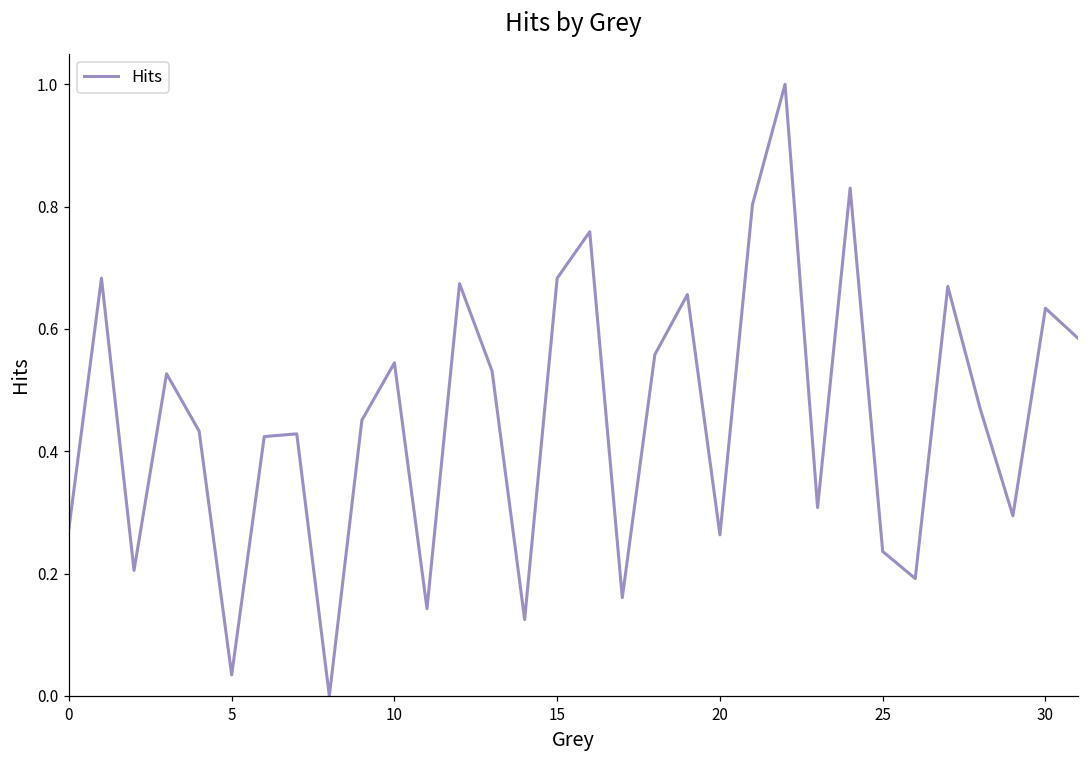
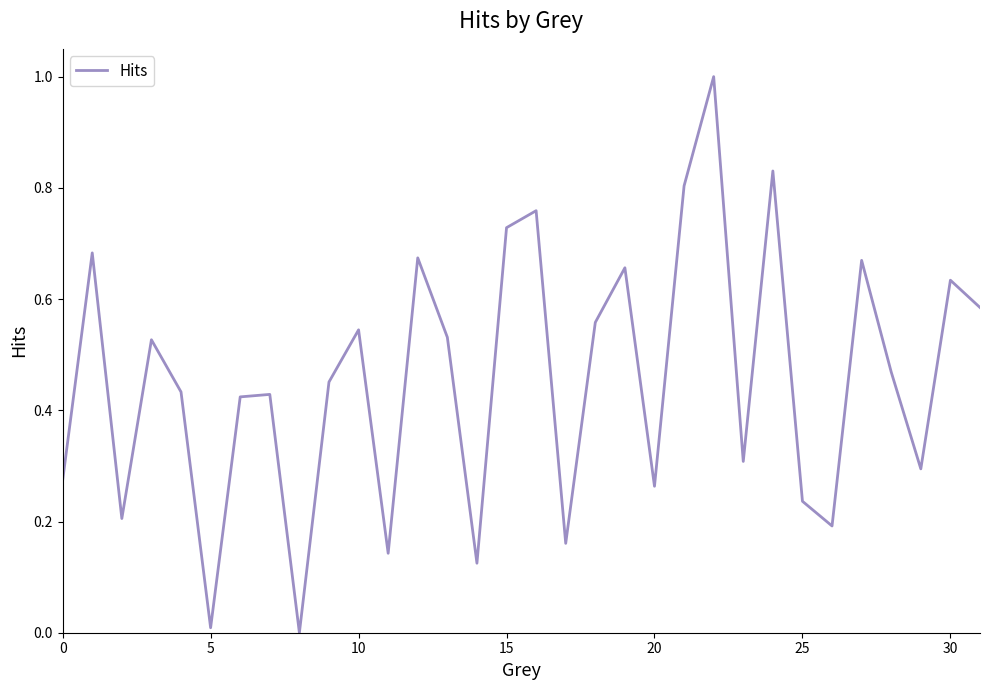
  {
    "0": 0.27,
-   "5": 0.03,
+   "5": 0.01,
    "10": 0.54,
-   "15": 0.68,
+   "15": 0.73,
    "20": 0.26,
    "25": 0.24,
    "30": 0.63
  }
